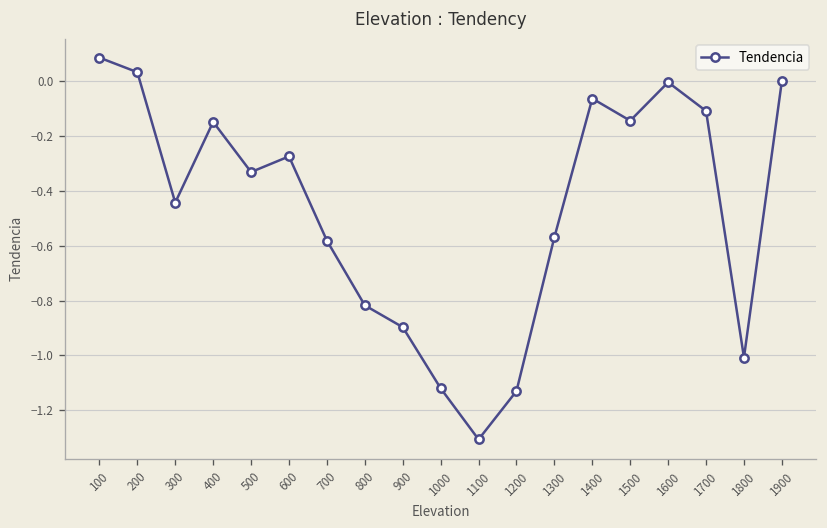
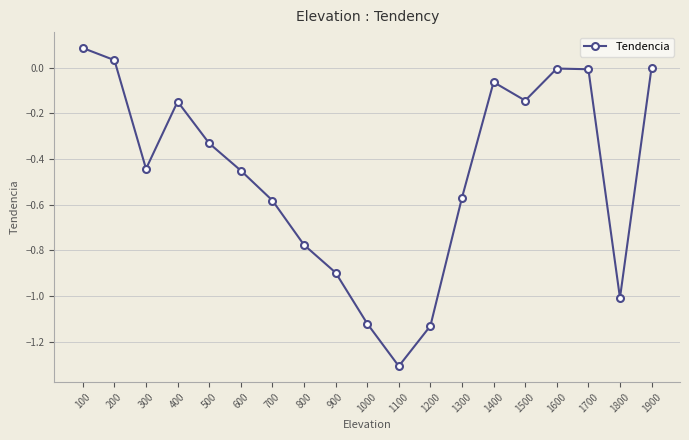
  {
    "100": 0.09,
    "200": 0.03,
    "300": -0.44,
    "400": -0.15,
    "500": -0.33,
-   "600": -0.27,
+   "600": -0.45,
    "700": -0.58,
-   "800": -0.82,
+   "800": -0.78,
    "900": -0.90,
    "1000": -1.12,
    "1100": -1.31,
    "1200": -1.13,
    "1300": -0.57,
    "1400": -0.06,
    "1500": -0.14,
    "1600": 0.00,
-   "1700": -0.11,
+   "1700": -0.01,
    "1800": -1.01,
    "1900": 0.00
  }
